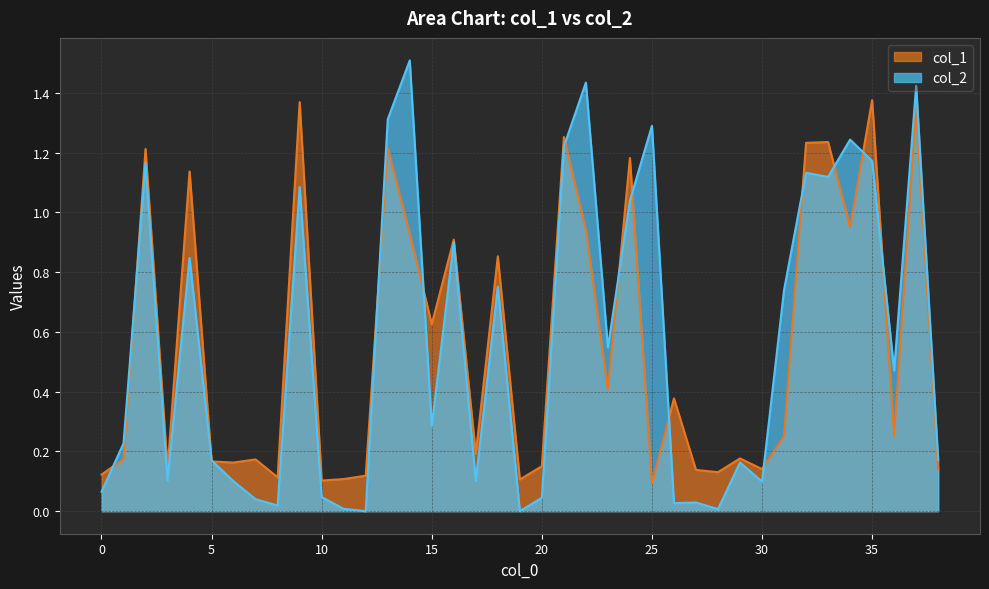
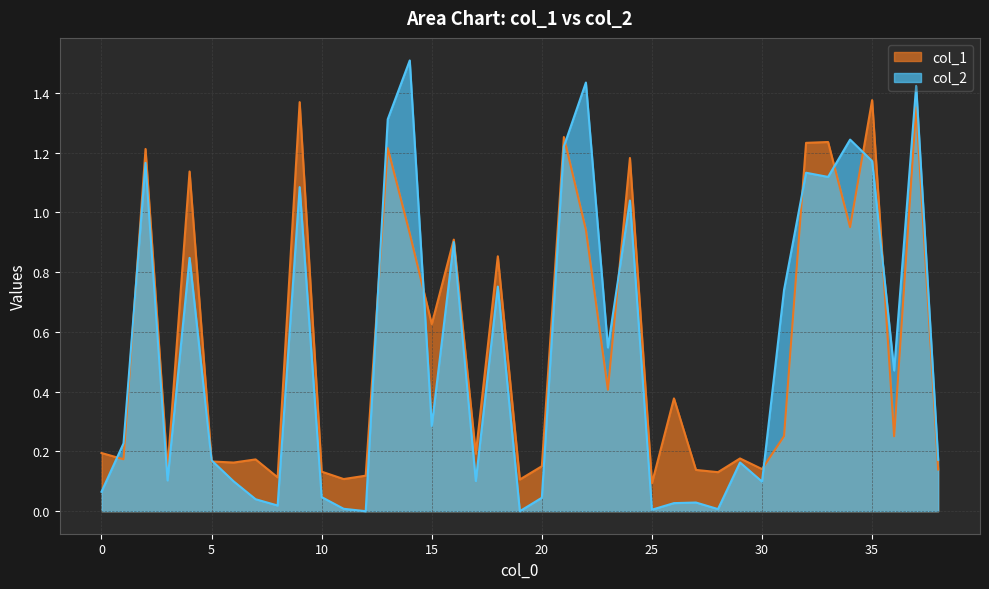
  {
    "col_1": {
-     "0": 0.12,
-     "10": 0.10,
+     "0": 0.19,
+     "10": 0.13,
      "15": 0.63,
      "20": 0.15,
      "25": 0.09,
      "30": 0.14,
      "35": 1.38
    },
    "col_2": {
      "0": 0.06,
      "10": 0.05,
      "15": 0.28,
      "20": 0.05,
-     "25": 1.29,
+     "25": 0.00,
      "30": 0.10,
      "35": 1.17
    }
  }
